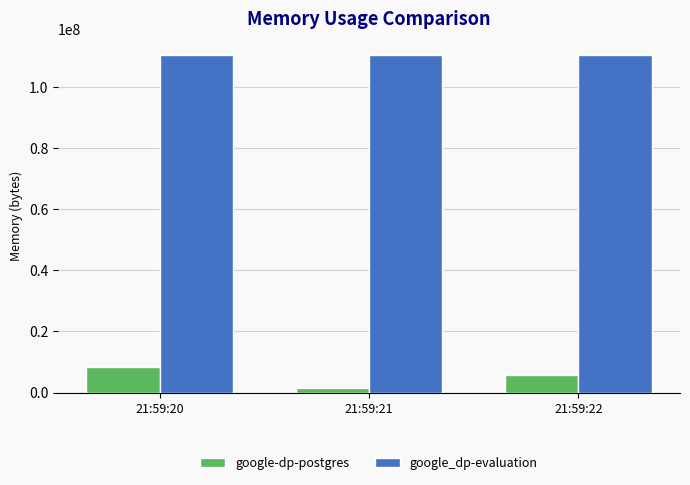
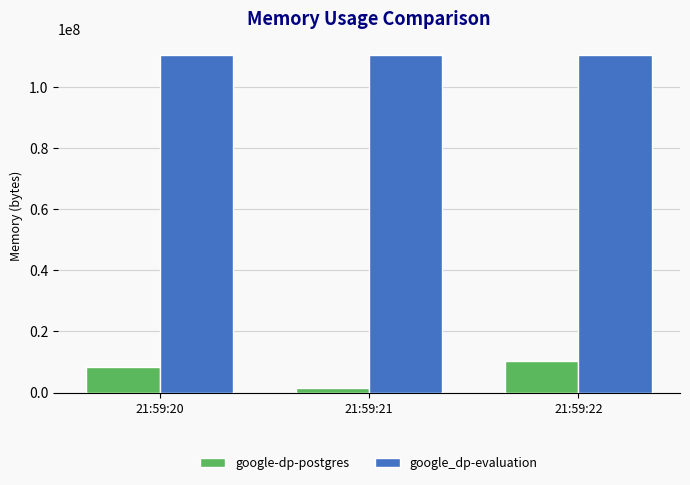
  {
    "google-dp-postgres": {
      "21:59:20": 8000000,
      "21:59:21": 2000000,
-     "21:59:22": 6000000
+     "21:59:22": 10000000
    },
    "google_dp-evaluation": {
      "21:59:20": 110000000,
      "21:59:21": 110000000,
      "21:59:22": 110000000
    }
  }
